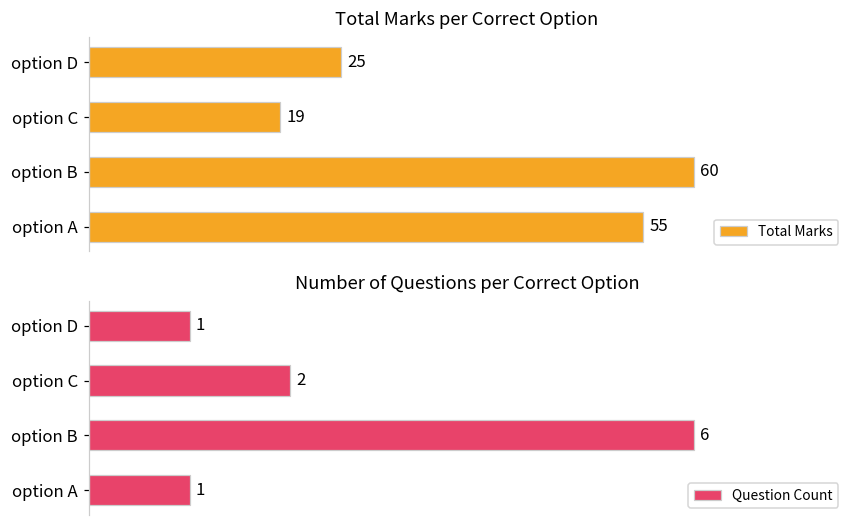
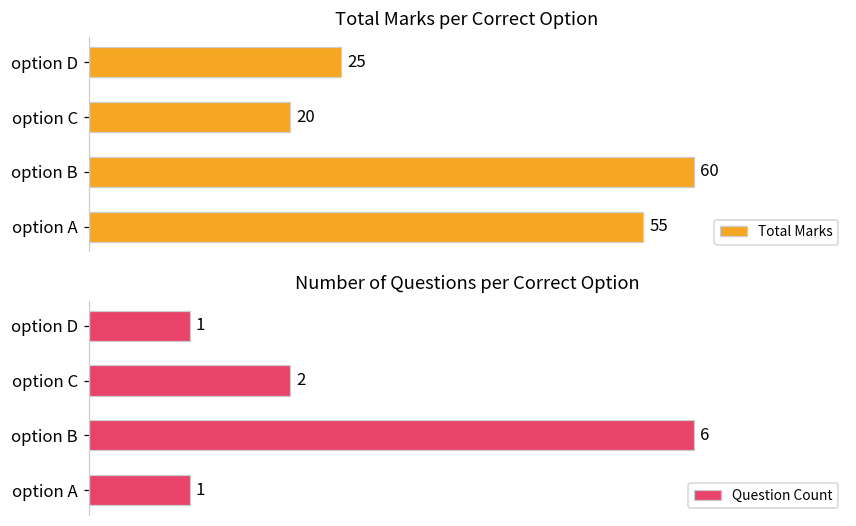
  {
    "Total Marks per Correct Option": {
      "option D": 25,
-     "option C": 19,
+     "option C": 20,
      "option B": 60,
      "option A": 55
    },
    "Number of Questions per Correct Option": {
      "option D": 1,
      "option C": 2,
      "option B": 6,
      "option A": 1
    }
  }
